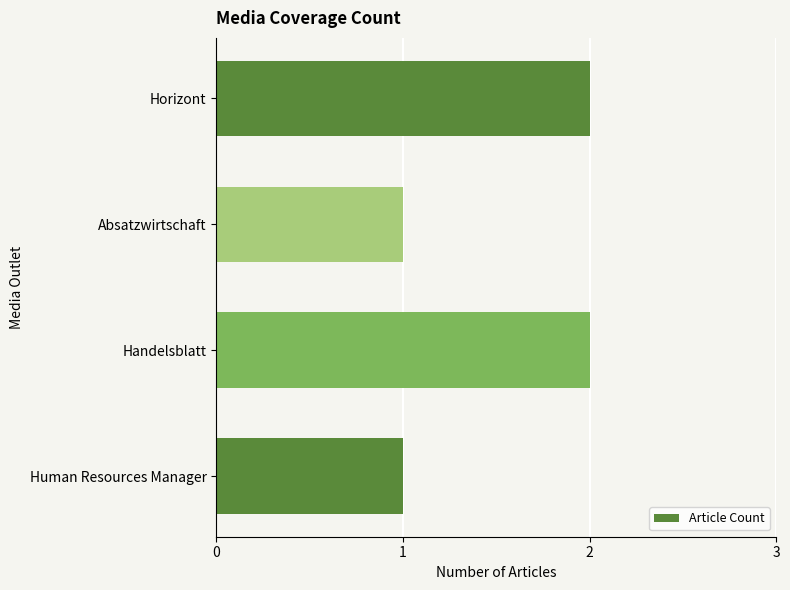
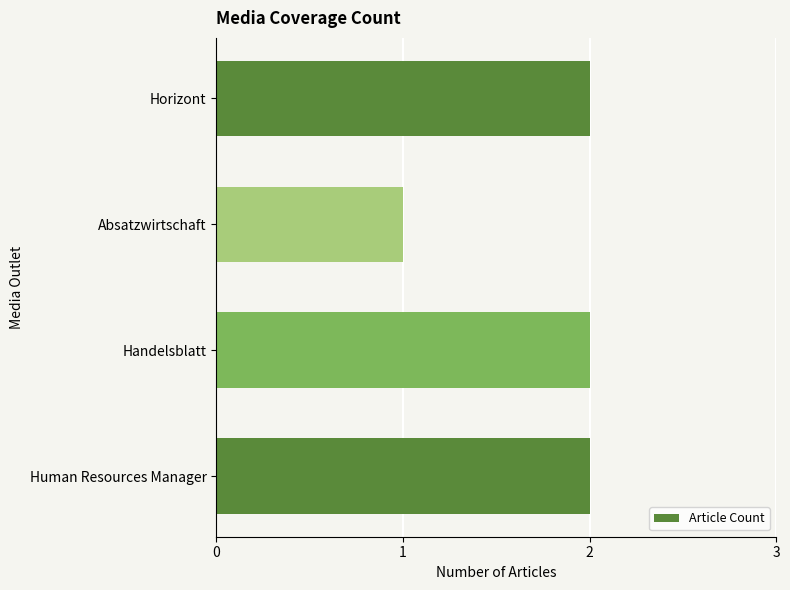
  {
    "Horizont": 2,
    "Absatzwirtschaft": 1,
    "Handelsblatt": 2,
-   "Human Resources Manager": 1
+   "Human Resources Manager": 2
  }
